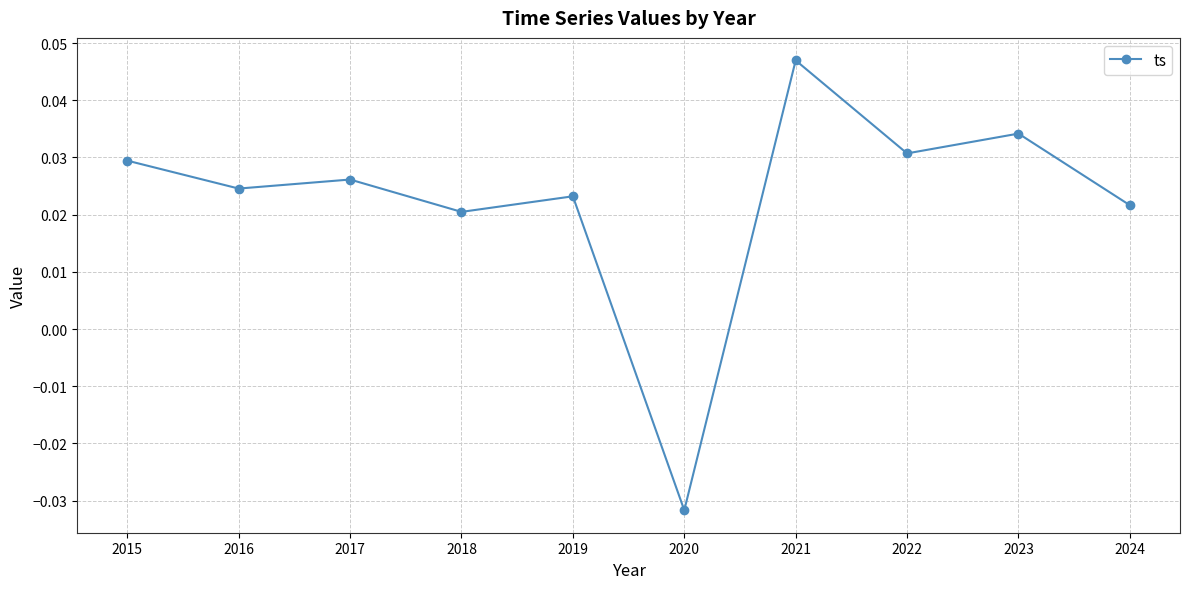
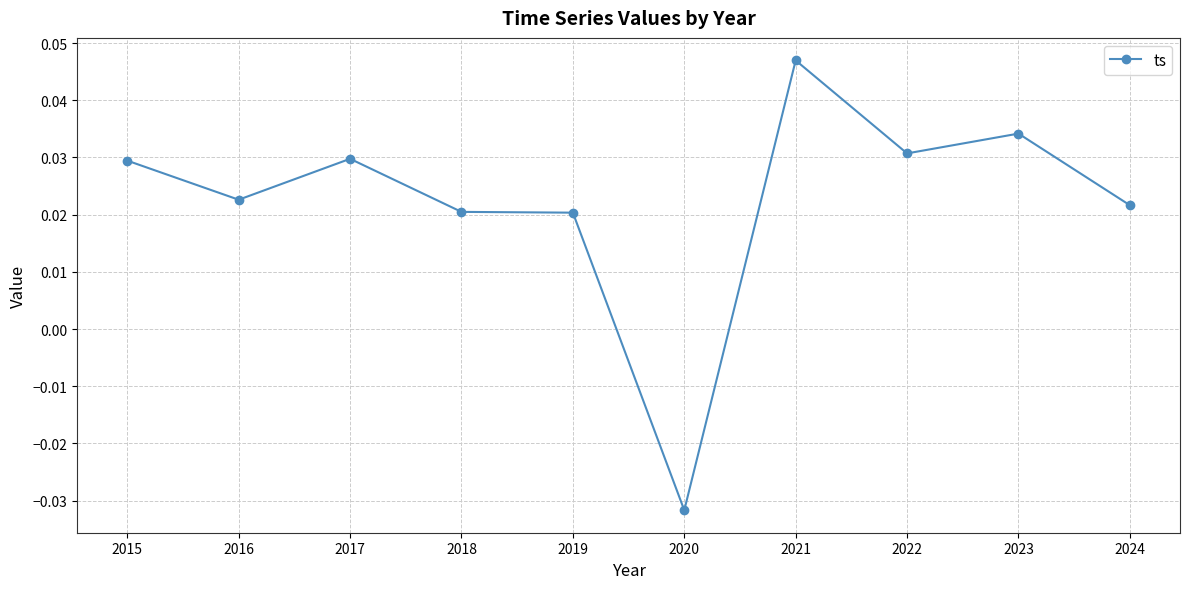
  {
    "2015": 0.029,
-   "2016": 0.025,
-   "2017": 0.026,
+   "2016": 0.023,
+   "2017": 0.030,
    "2018": 0.020,
-   "2019": 0.023,
+   "2019": 0.020,
    "2020": -0.032,
    "2021": 0.047,
    "2022": 0.031,
    "2023": 0.034,
    "2024": 0.022
  }
